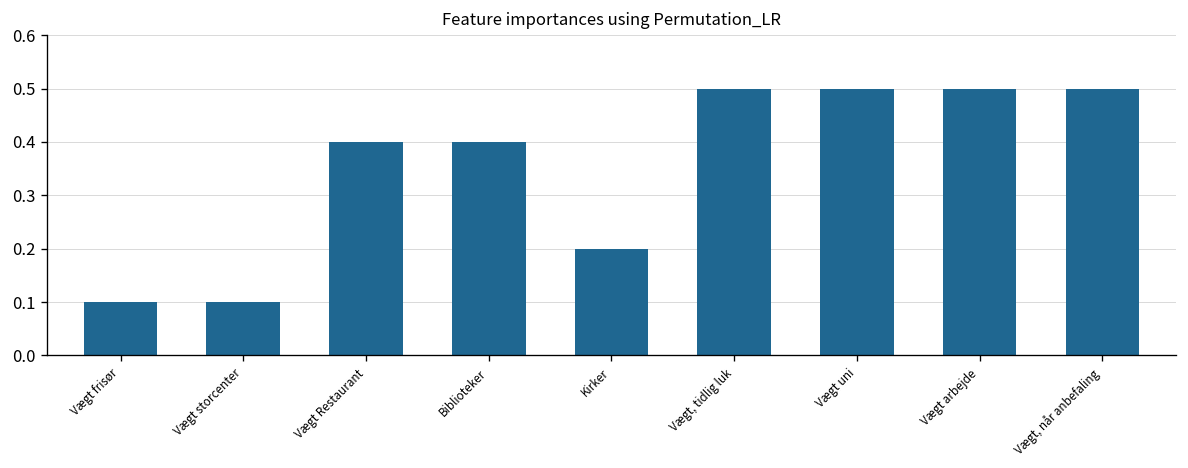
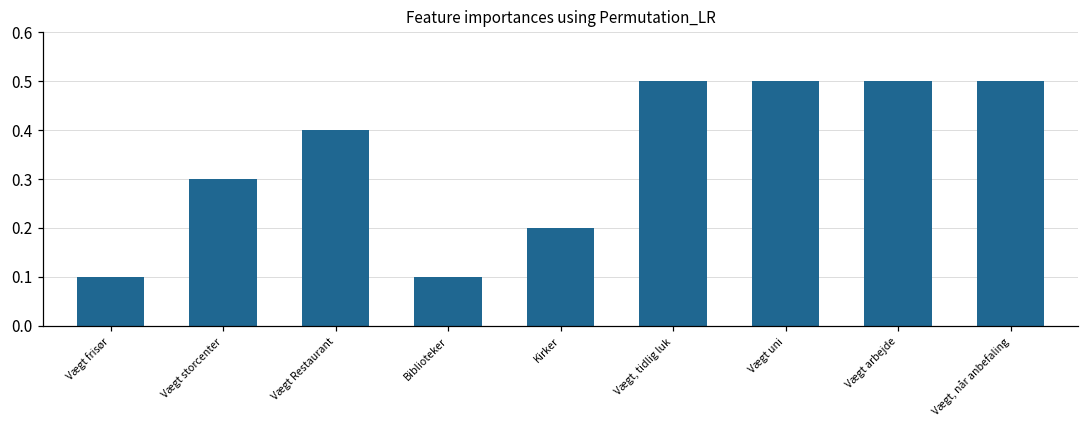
  {
    "Vægt frisør": 0.1,
-   "Vægt storcenter": 0.1,
+   "Vægt storcenter": 0.3,
    "Vægt Restaurant": 0.4,
-   "Biblioteker": 0.4,
+   "Biblioteker": 0.1,
    "Kirker": 0.2,
    "Vægt, tidlig luk": 0.5,
    "Vægt uni": 0.5,
    "Vægt arbejde": 0.5,
    "Vægt, når anbefaling": 0.5
  }
